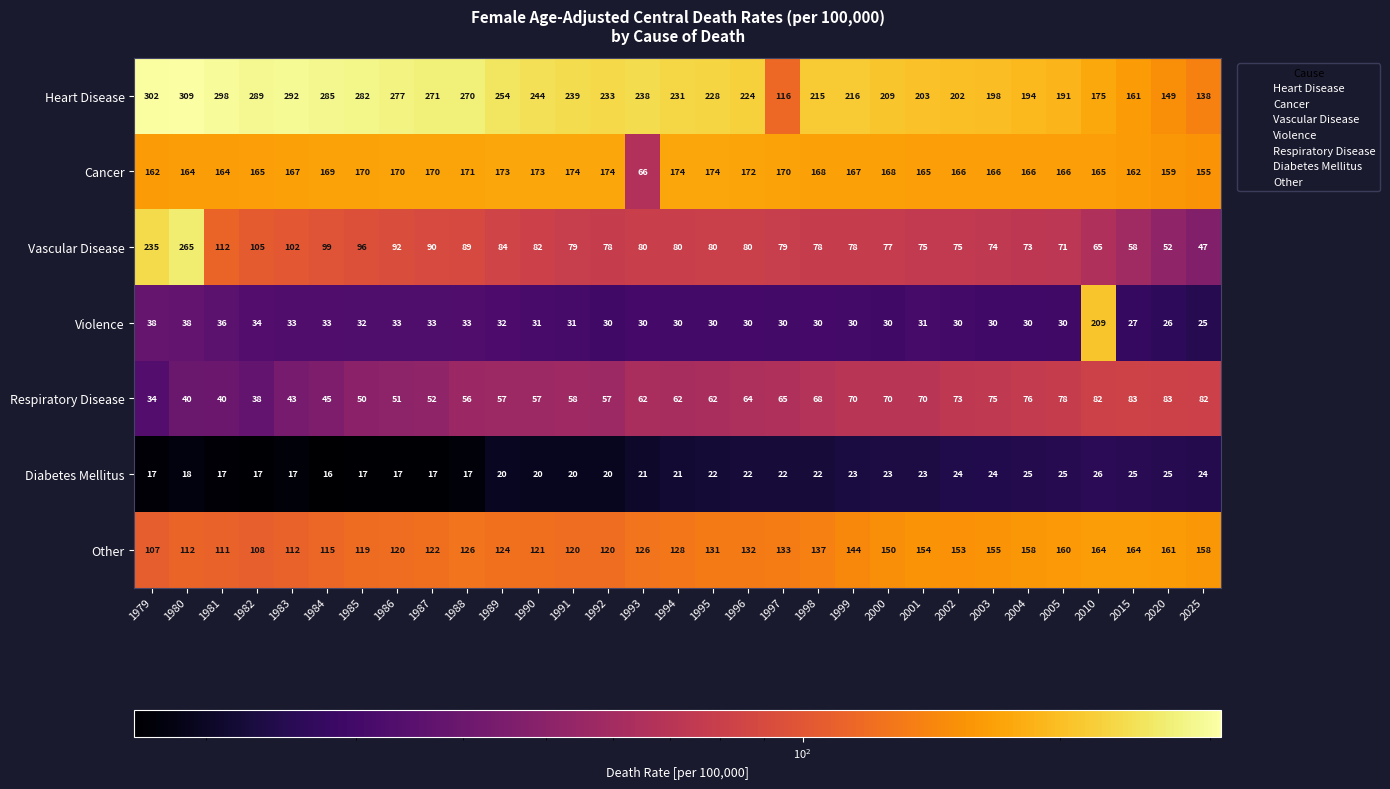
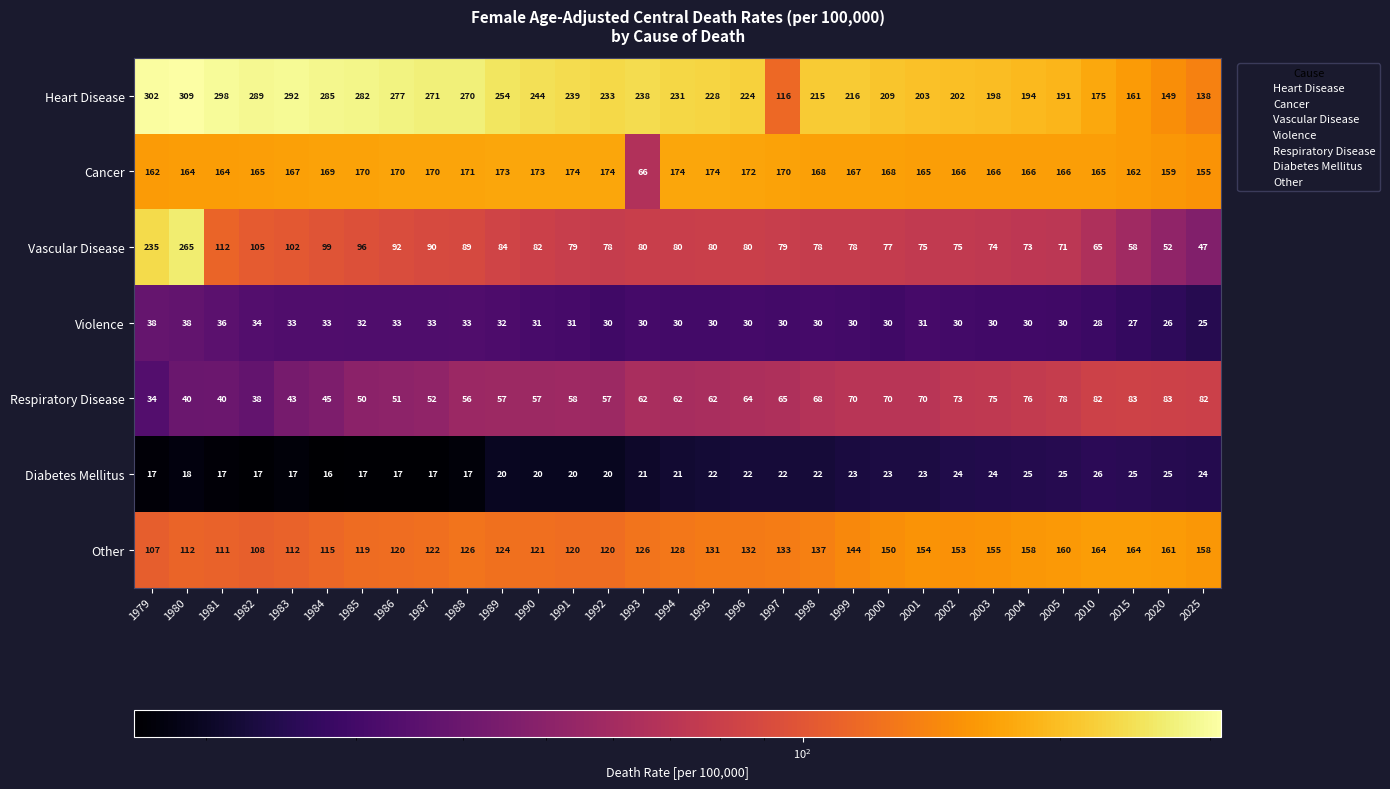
  {
    "Violence": {
      "1980": 38,
      "1981": 36,
      "1982": 34,
      "1983": 33,
      "1984": 33,
      "1985": 32,
      "1986": 33,
      "1987": 33,
      "1988": 33,
      "1989": 32,
      "1990": 31,
      "1991": 31,
      "1992": 30,
      "1993": 30,
      "1994": 30,
      "1995": 30,
      "1996": 30,
      "1997": 30,
      "1998": 30,
      "1999": 30,
      "2000": 30,
      "2001": 31,
      "2002": 30,
      "2003": 30,
      "2004": 30,
      "2005": 30,
-     "2010": 209,
+     "2010": 28,
      "2015": 27,
      "2020": 26,
      "2025": 25
    }
  }
